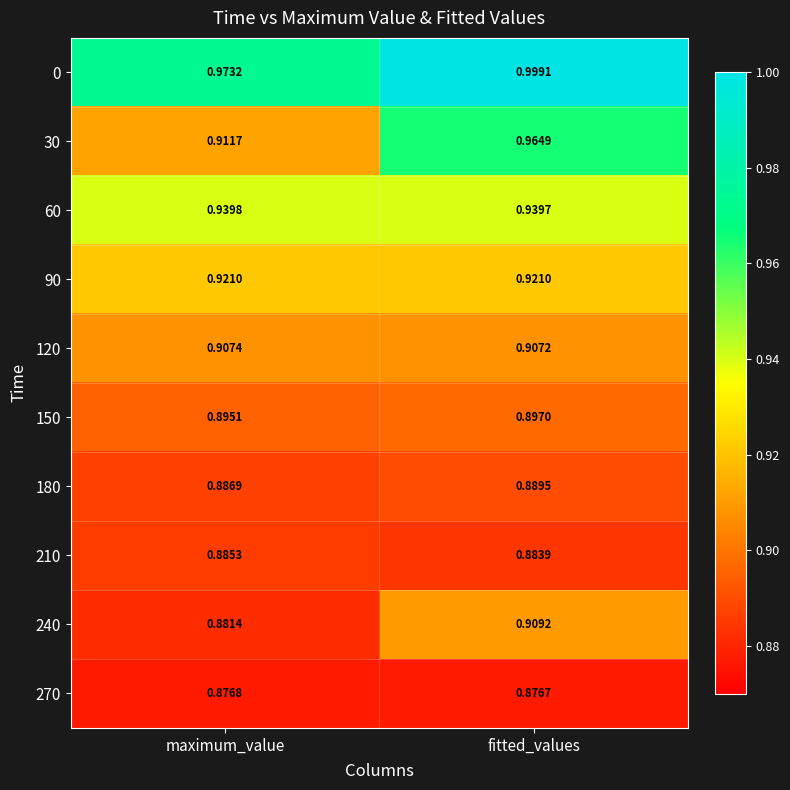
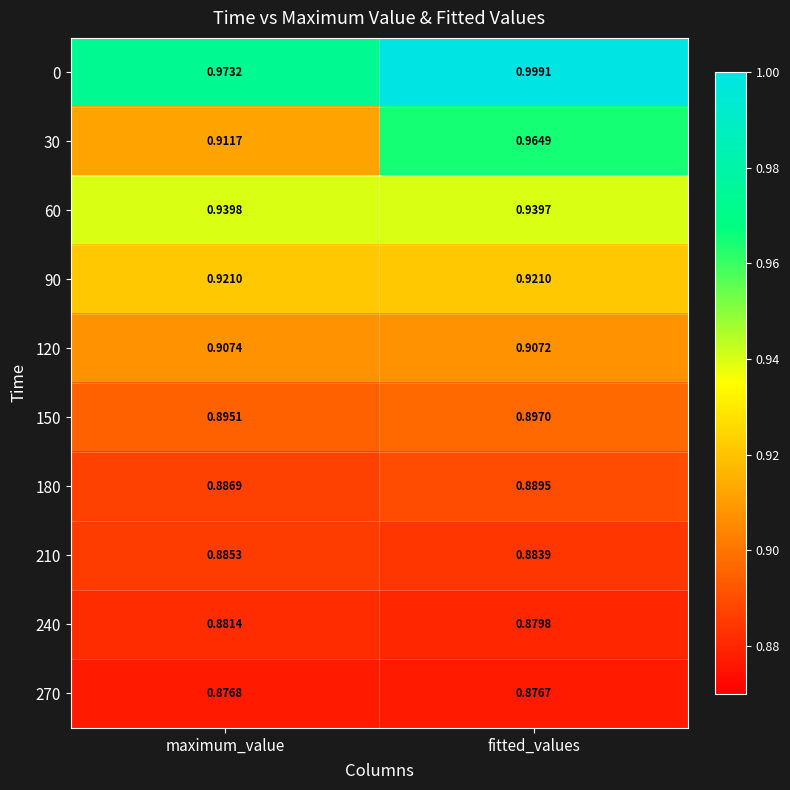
  {
    "0": {
      "maximum_value": 0.9732,
      "fitted_values": 0.9991
    },
    "30": {
      "maximum_value": 0.9117,
      "fitted_values": 0.9649
    },
    "60": {
      "maximum_value": 0.9398,
      "fitted_values": 0.9397
    },
    "90": {
      "maximum_value": 0.9210,
      "fitted_values": 0.9210
    },
    "120": {
      "maximum_value": 0.9074,
      "fitted_values": 0.9072
    },
    "150": {
      "maximum_value": 0.8951,
      "fitted_values": 0.8970
    },
    "180": {
      "maximum_value": 0.8869,
      "fitted_values": 0.8895
    },
    "210": {
      "maximum_value": 0.8853,
      "fitted_values": 0.8839
    },
    "240": {
      "maximum_value": 0.8814,
-     "fitted_values": 0.9092
+     "fitted_values": 0.8798
    },
    "270": {
      "maximum_value": 0.8768,
      "fitted_values": 0.8767
    }
  }
